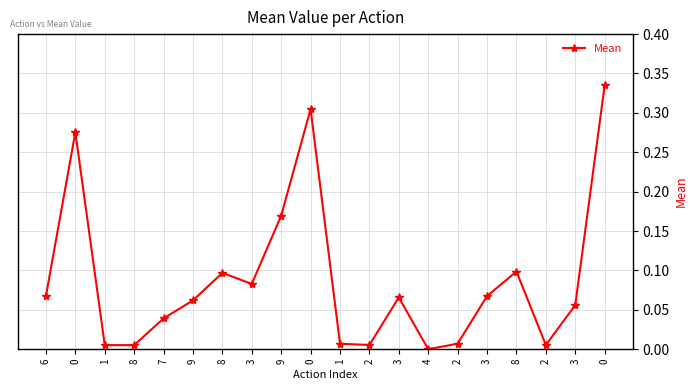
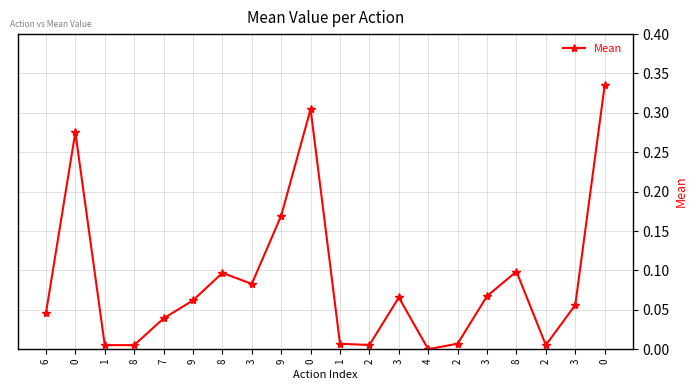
  {
-   "6": 0.07,
+   "6": 0.05,
    "7": 0.04,
    "4": 0.00
  }
